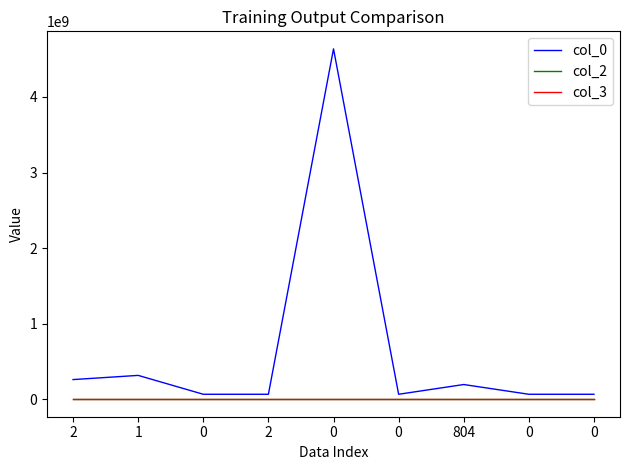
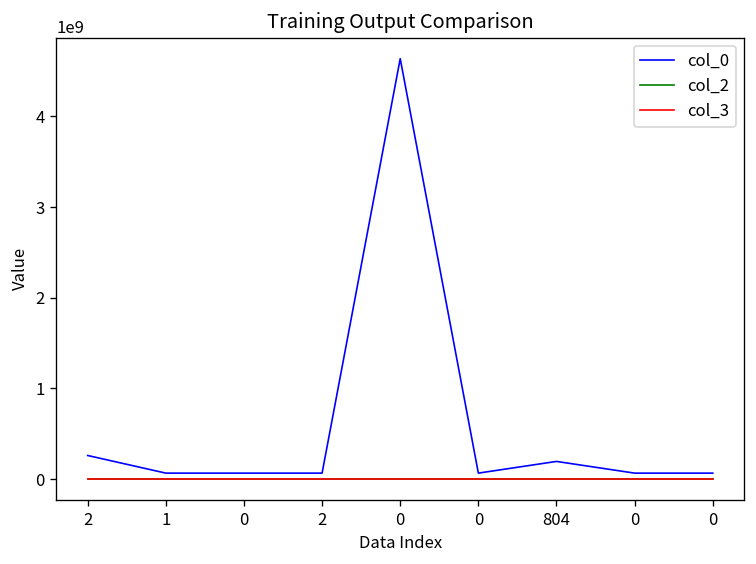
  {
    "col_0": {
-     "1": 300000000,
+     "1": 100000000,
      "804": 200000000
    },
    "col_3": {
      "1": 0,
      "804": 0
    }
  }
